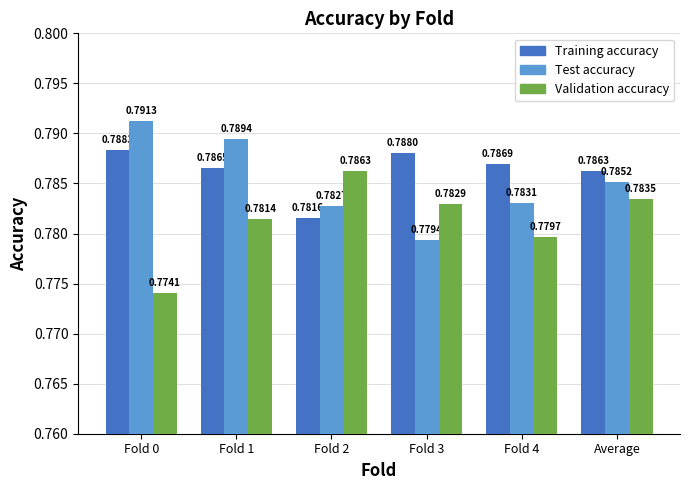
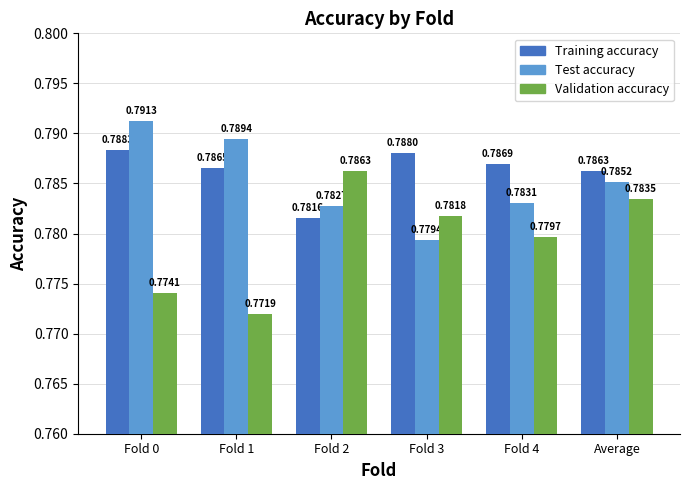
  {
    "Validation accuracy": {
      "Fold 0": 0.7741,
-     "Fold 1": 0.7814,
+     "Fold 1": 0.7719,
      "Fold 2": 0.7863,
-     "Fold 3": 0.7829,
+     "Fold 3": 0.7818,
      "Fold 4": 0.7797,
      "Average": 0.7835
    }
  }
